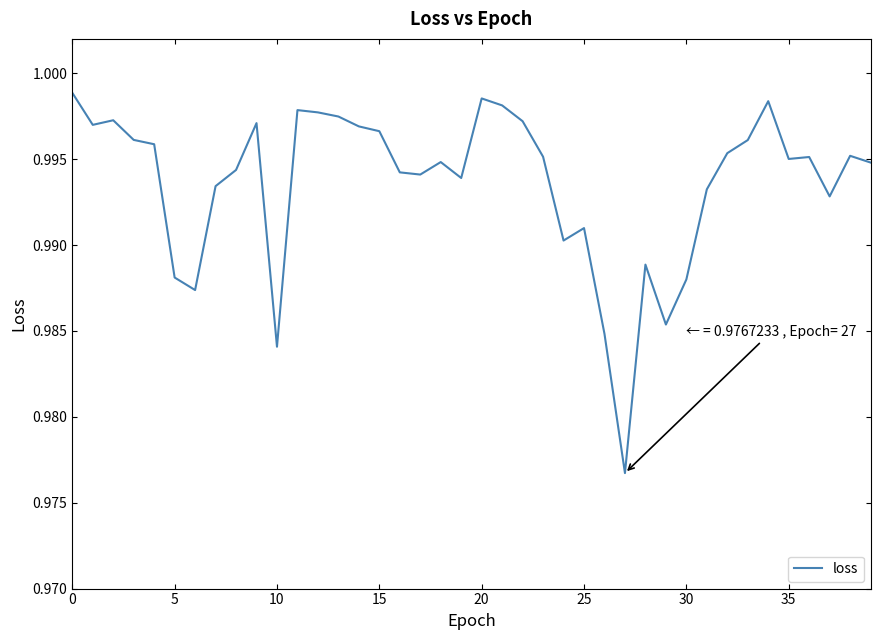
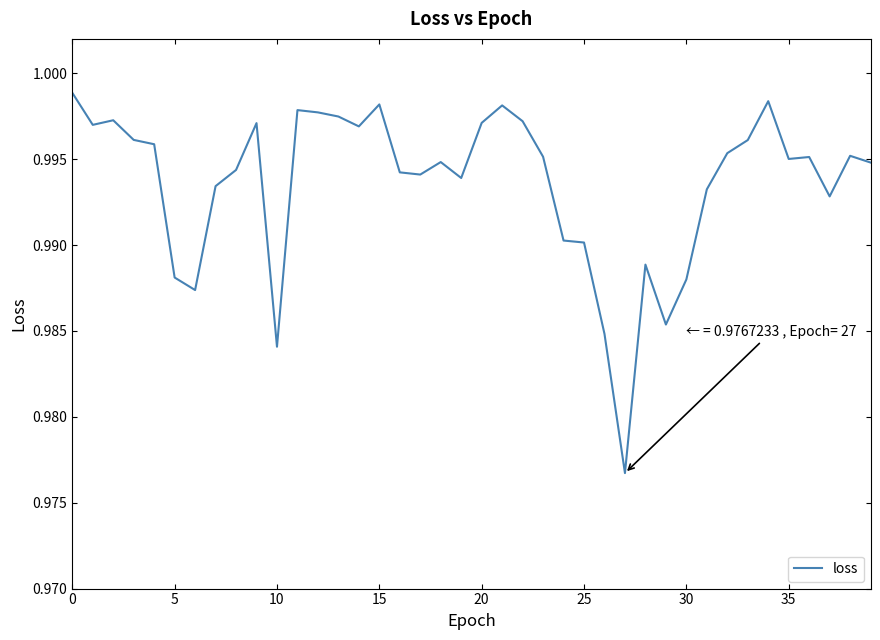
  {
    "0": 0.9989,
    "5": 0.9881,
    "10": 0.9841,
-   "15": 0.9966,
-   "20": 0.9985,
-   "25": 0.9910,
+   "15": 0.9982,
+   "20": 0.9971,
+   "25": 0.9901,
    "30": 0.9880,
    "35": 0.9950
  }
